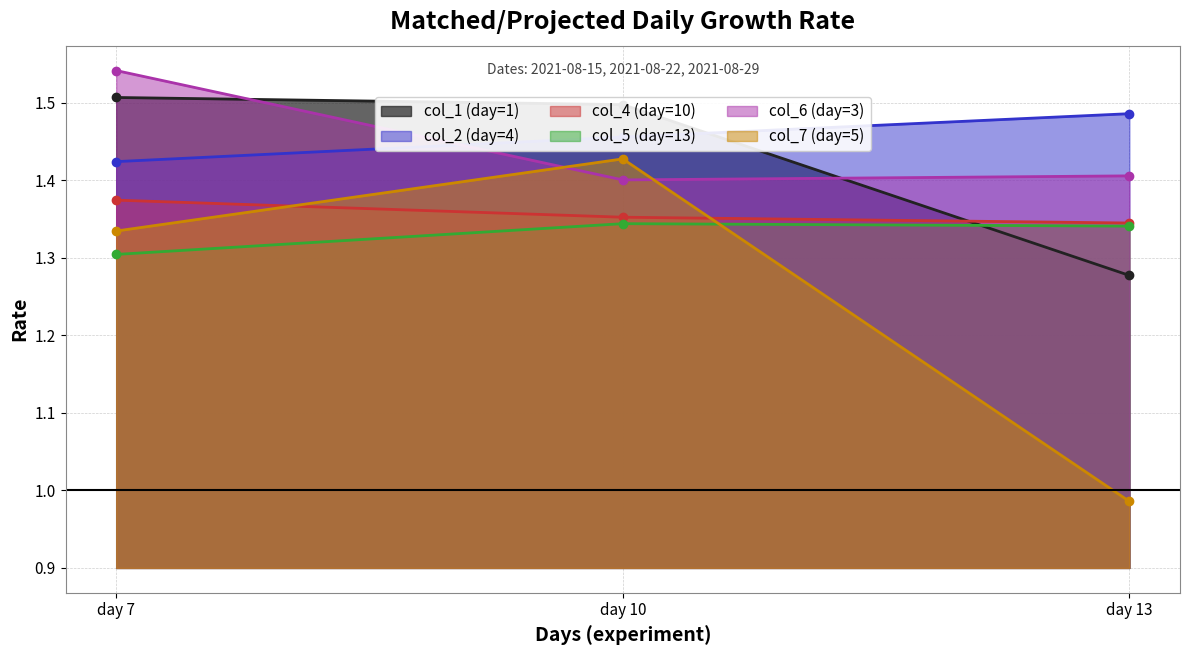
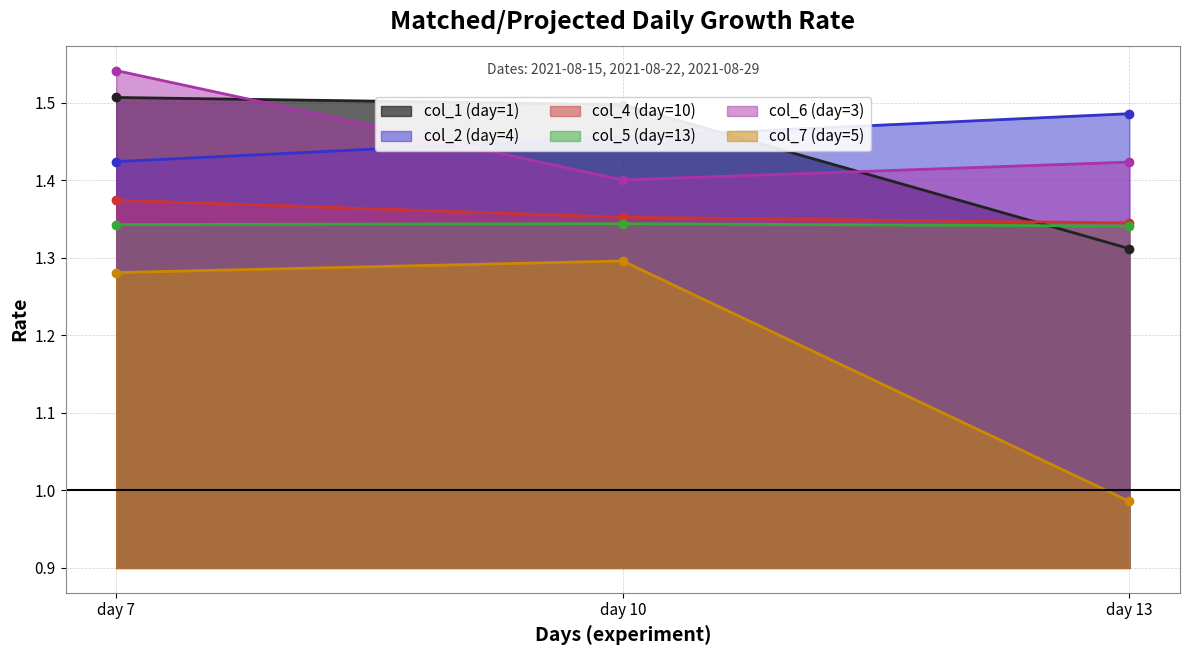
  {
    "col_1 (day=1)": {
      "day 7": 1.51,
-     "day 13": 1.28
+     "day 13": 1.31
    },
    "col_2 (day=4)": {
      "day 7": 1.42,
      "day 13": 1.49
    },
    "col_4 (day=10)": {
      "day 7": 1.37,
      "day 10": 1.35,
      "day 13": 1.34
    },
    "col_5 (day=13)": {
-     "day 7": 1.30,
+     "day 7": 1.34,
      "day 10": 1.34,
      "day 13": 1.34
    },
    "col_6 (day=3)": {
      "day 7": 1.54,
      "day 10": 1.40,
-     "day 13": 1.41
+     "day 13": 1.42
    },
    "col_7 (day=5)": {
-     "day 7": 1.33,
-     "day 10": 1.43,
+     "day 7": 1.28,
+     "day 10": 1.30,
      "day 13": 0.99
    }
  }
